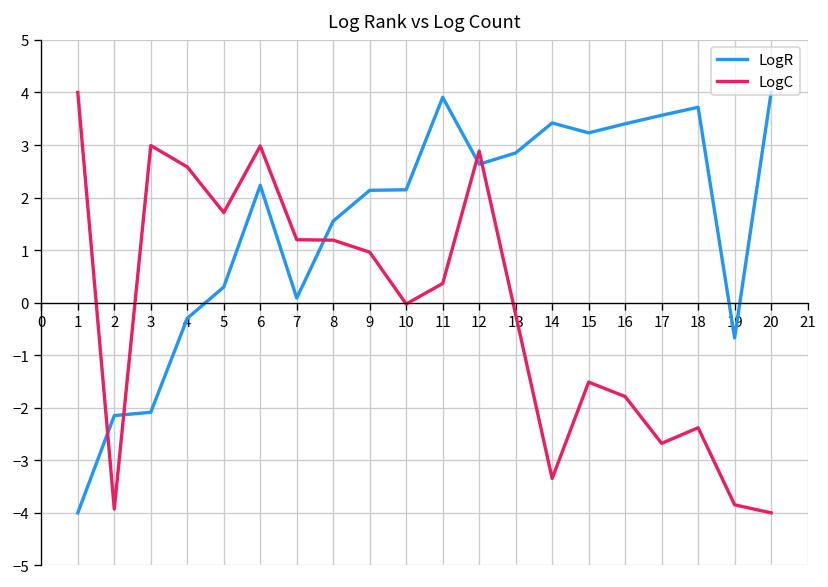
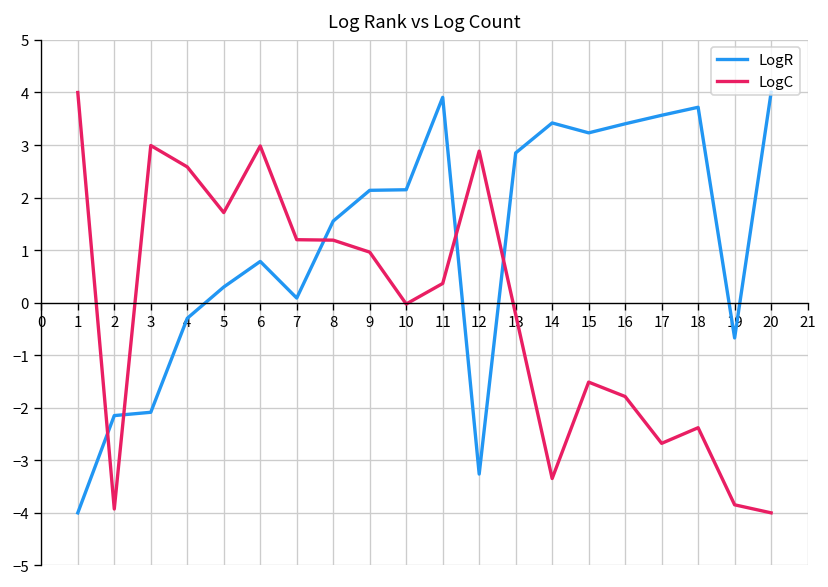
  {
    "LogR": {
      "1": -4.0,
      "2": -2.1,
      "3": -2.1,
      "4": -0.3,
      "5": 0.3,
-     "6": 2.2,
+     "6": 0.8,
      "7": 0.1,
      "8": 1.6,
      "9": 2.1,
      "10": 2.1,
      "11": 3.9,
-     "12": 2.6,
+     "12": -3.3,
      "13": 2.8,
      "14": 3.4,
      "15": 3.2,
      "16": 3.4,
      "17": 3.6,
      "18": 3.7,
      "19": -0.7
    },
    "LogC": {
      "1": 4.0,
      "2": -3.9,
      "3": 3.0,
      "4": 2.6,
      "5": 1.7,
      "6": 3.0,
      "7": 1.2,
      "8": 1.2,
      "9": 1.0,
      "10": 0.0,
      "11": 0.4,
      "12": 2.9,
      "13": -0.2,
      "14": -3.3,
      "15": -1.5,
      "16": -1.8,
      "17": -2.7,
      "18": -2.4,
      "19": -3.8,
      "20": -4.0
    }
  }
